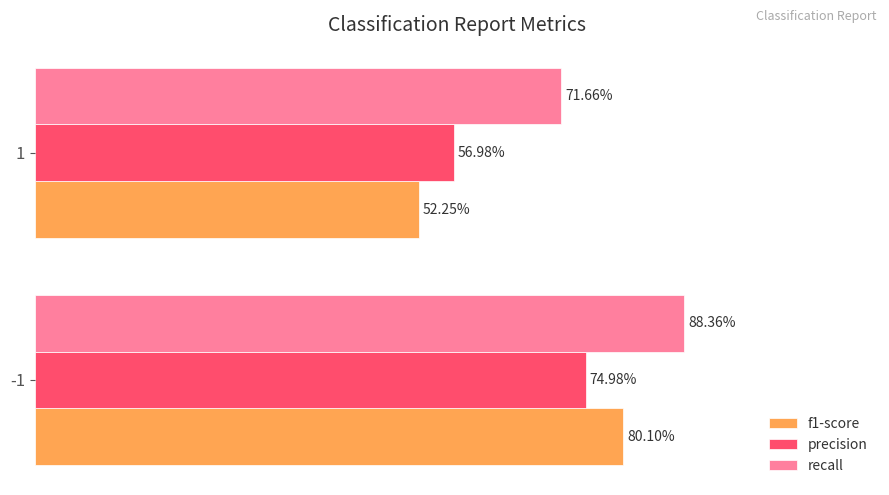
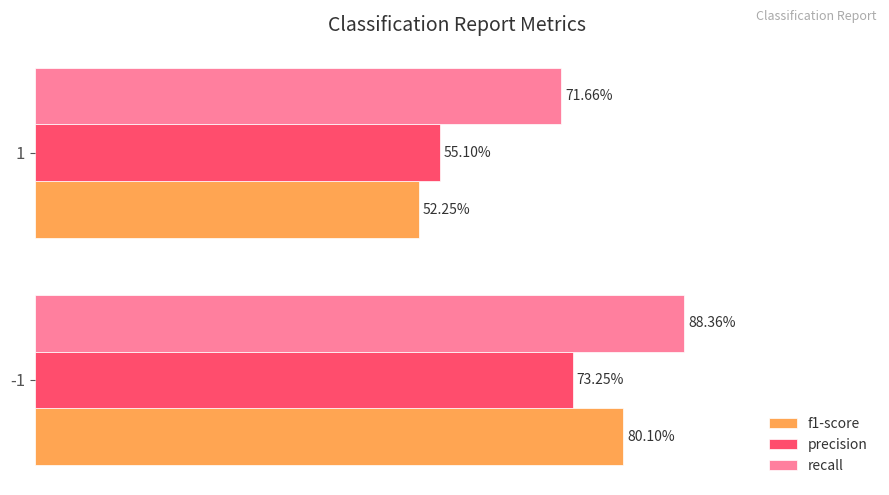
  {
    "f1-score": {
      "1": "52.25%",
      "-1": "80.10%"
    },
    "precision": {
-     "1": "56.98%",
-     "-1": "74.98%"
+     "1": "55.10%",
+     "-1": "73.25%"
    },
    "recall": {
      "1": "71.66%",
      "-1": "88.36%"
    }
  }
